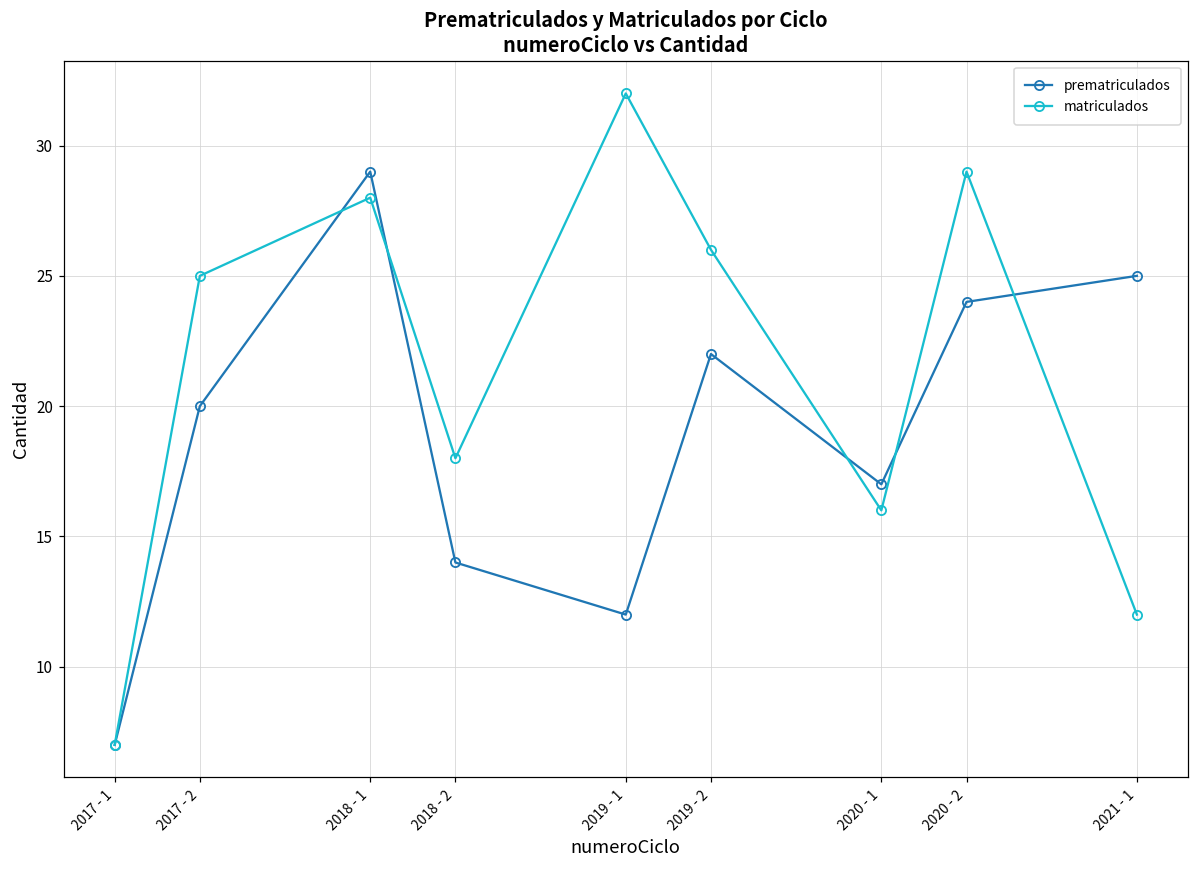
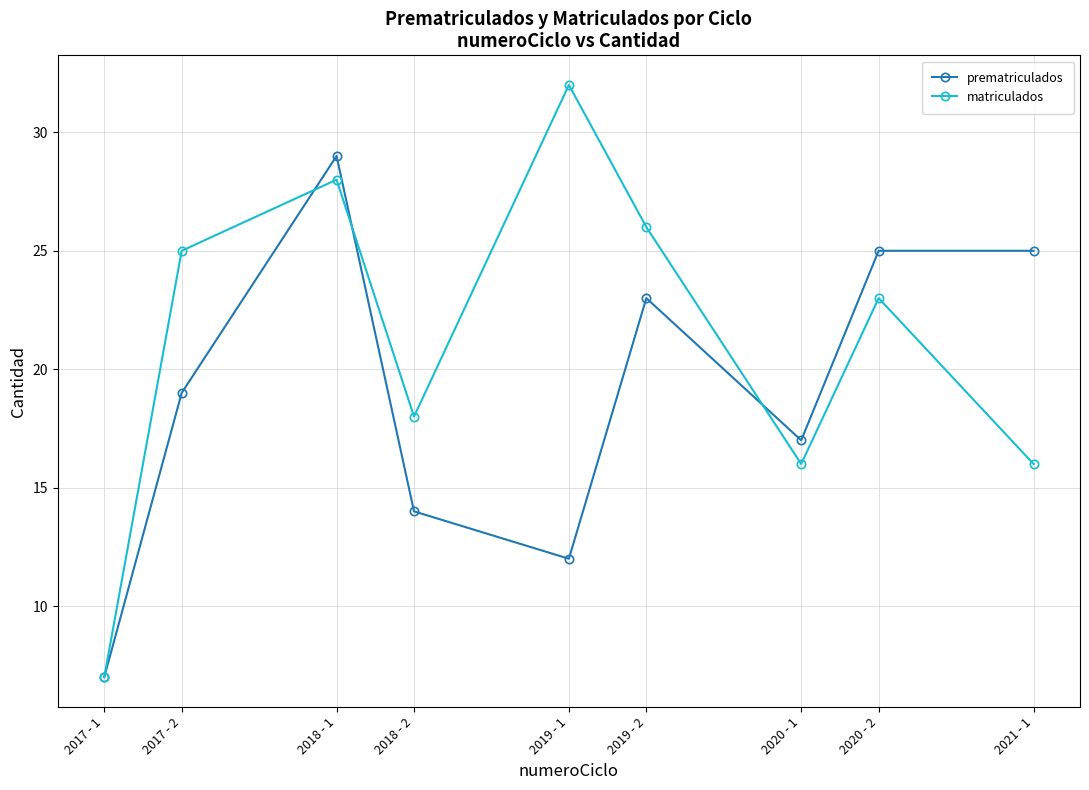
  {
    "prematriculados": {
-     "2017 - 2": 20,
+     "2017 - 2": 19,
      "2018 - 1": 29,
      "2018 - 2": 14,
      "2019 - 1": 12,
-     "2019 - 2": 22,
+     "2019 - 2": 23,
      "2020 - 1": 17,
-     "2020 - 2": 24,
+     "2020 - 2": 25,
      "2021 - 1": 25
    },
    "matriculados": {
      "2017 - 2": 25,
      "2018 - 1": 28,
      "2018 - 2": 18,
      "2019 - 1": 32,
      "2019 - 2": 26,
      "2020 - 1": 16,
-     "2020 - 2": 29,
-     "2021 - 1": 12
+     "2020 - 2": 23,
+     "2021 - 1": 16
    }
  }
